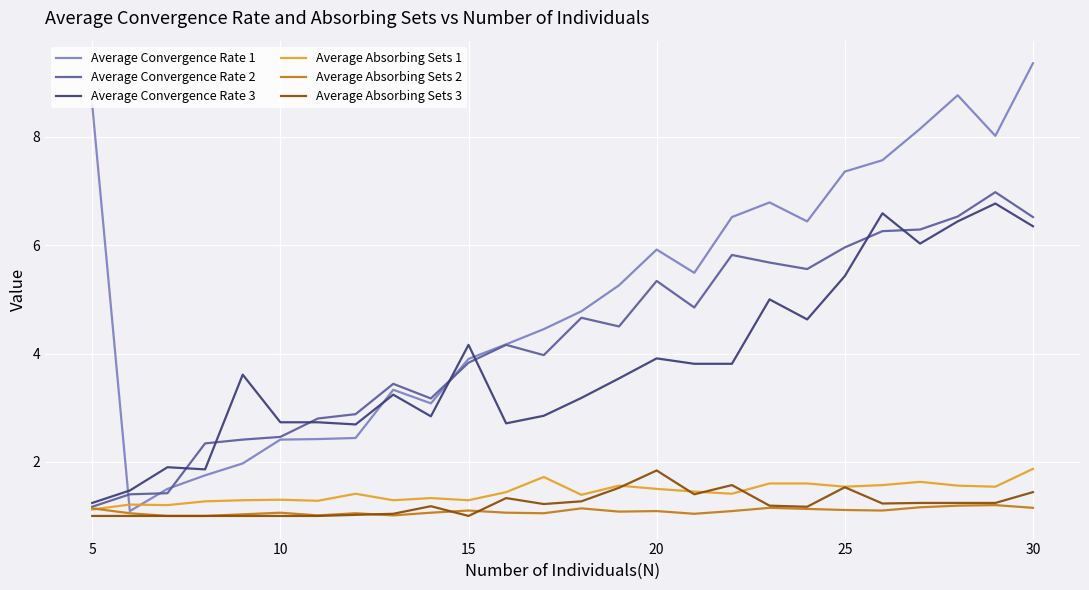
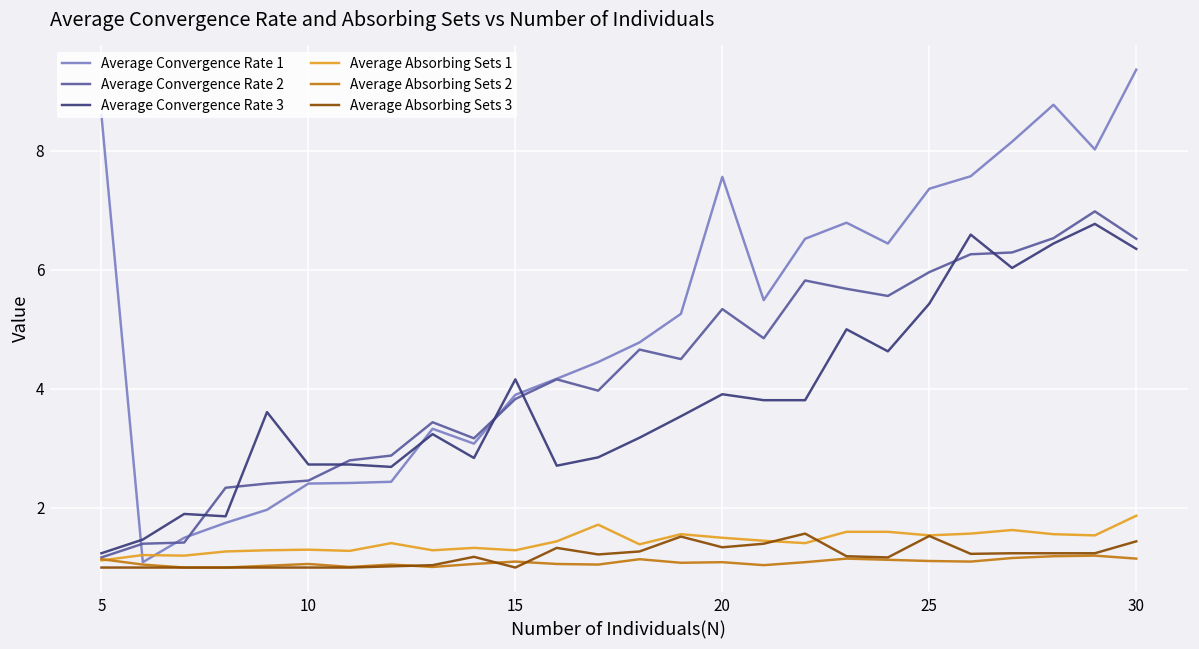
  {
    "Average Convergence Rate 1": {
      "10": 2.4,
      "15": 3.9,
-     "20": 5.9,
+     "20": 7.6,
      "25": 7.4,
      "30": 9.4
    },
    "Average Absorbing Sets 3": {
      "5": 1.0,
      "10": 1.0,
      "15": 1.0,
-     "20": 1.8,
+     "20": 1.3,
      "30": 1.4
    }
  }
